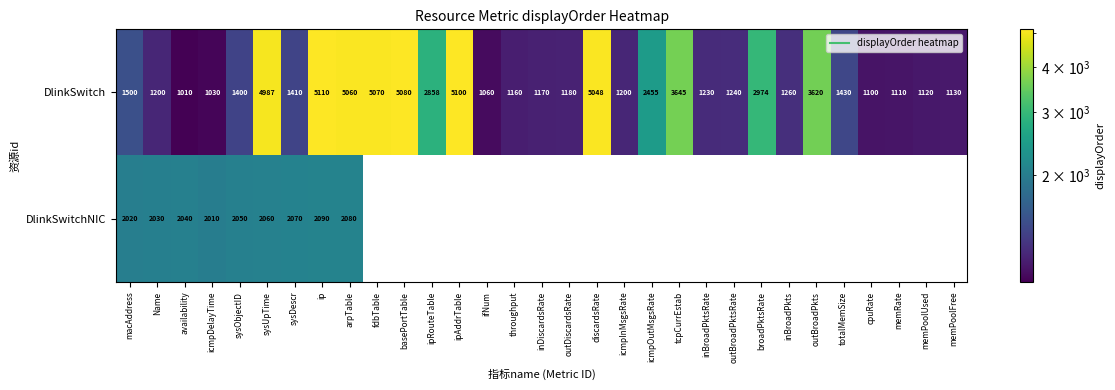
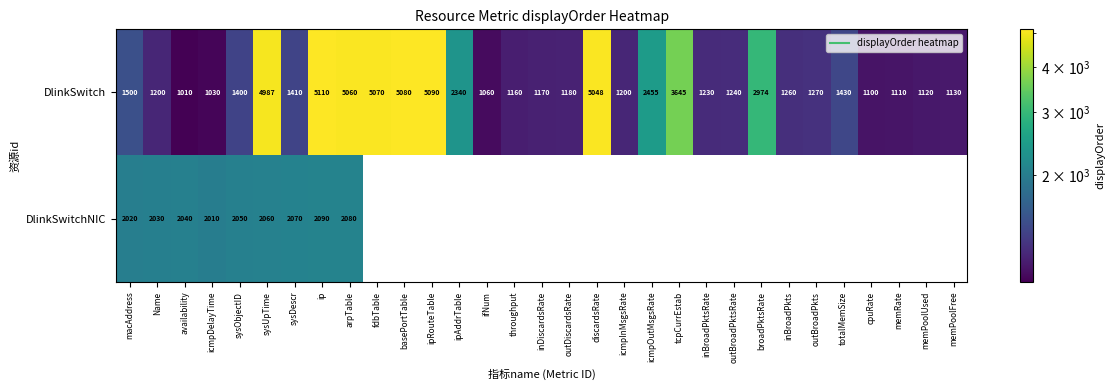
  {
    "DlinkSwitch": {
      "macAddress": 1500,
      "Name": 1200,
      "availability": 1010,
      "icmpDelayTime": 1030,
      "sysObjectID": 1400,
      "sysUpTime": 4987,
      "sysDescr": 1410,
      "ip": 5110,
      "arpTable": 5060,
      "fdbTable": 5070,
      "basePortTable": 5080,
-     "ipRouteTable": 2858,
-     "ipAddrTable": 5100,
+     "ipRouteTable": 5090,
+     "ipAddrTable": 2340,
      "ifNum": 1060,
      "throughput": 1160,
      "inDiscardsRate": 1170,
      "outDiscardsRate": 1180,
      "discardsRate": 5048,
      "icmpInMsgsRate": 1200,
      "icmpOutMsgsRate": 2455,
      "tcpCurrEstab": 3645,
      "inBroadPktsRate": 1230,
      "outBroadPktsRate": 1240,
      "broadPktsRate": 2974,
      "inBroadPkts": 1260,
-     "outBroadPkts": 3620,
+     "outBroadPkts": 1270,
      "totalMemSize": 1430,
      "cpuRate": 1100,
      "memRate": 1110,
      "memPoolUsed": 1120,
      "memPoolFree": 1130
    },
    "DlinkSwitchNIC": {
      "macAddress": 2020,
      "Name": 2030,
      "availability": 2040,
      "icmpDelayTime": 2010,
      "sysObjectID": 2050,
      "sysUpTime": 2060,
      "sysDescr": 2070,
      "ip": 2090,
      "arpTable": 2080
    }
  }
